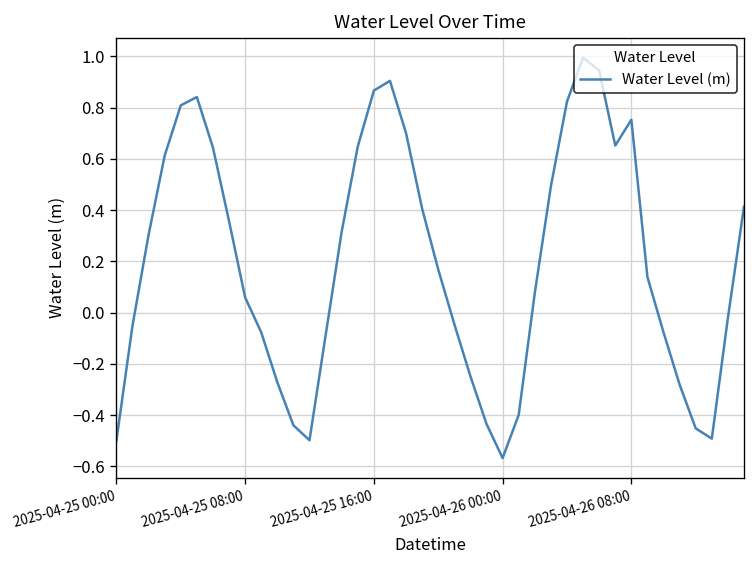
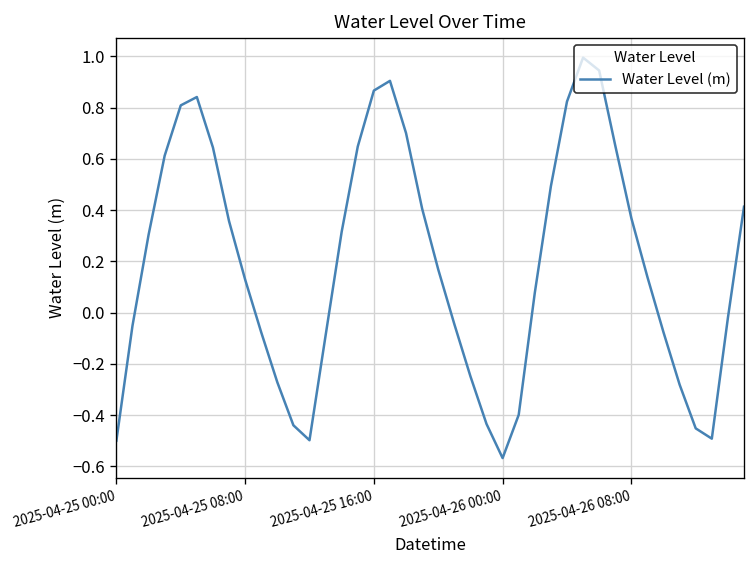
  {
    "2025-04-25 00:00": -0.50,
-   "2025-04-25 08:00": 0.06,
+   "2025-04-25 08:00": 0.13,
    "2025-04-25 16:00": 0.87,
    "2025-04-26 00:00": -0.57,
-   "2025-04-26 08:00": 0.75
+   "2025-04-26 08:00": 0.37
  }
